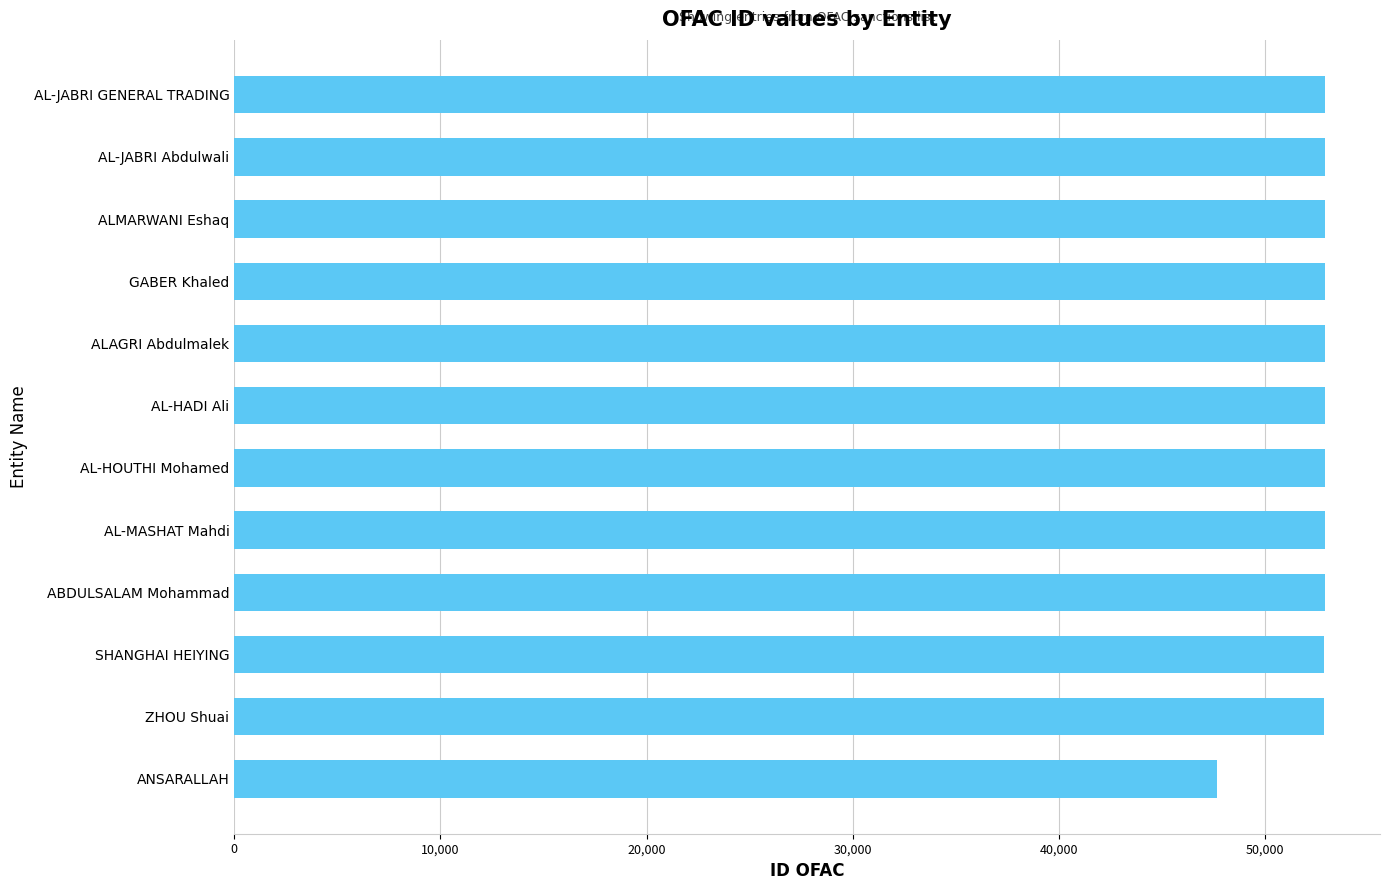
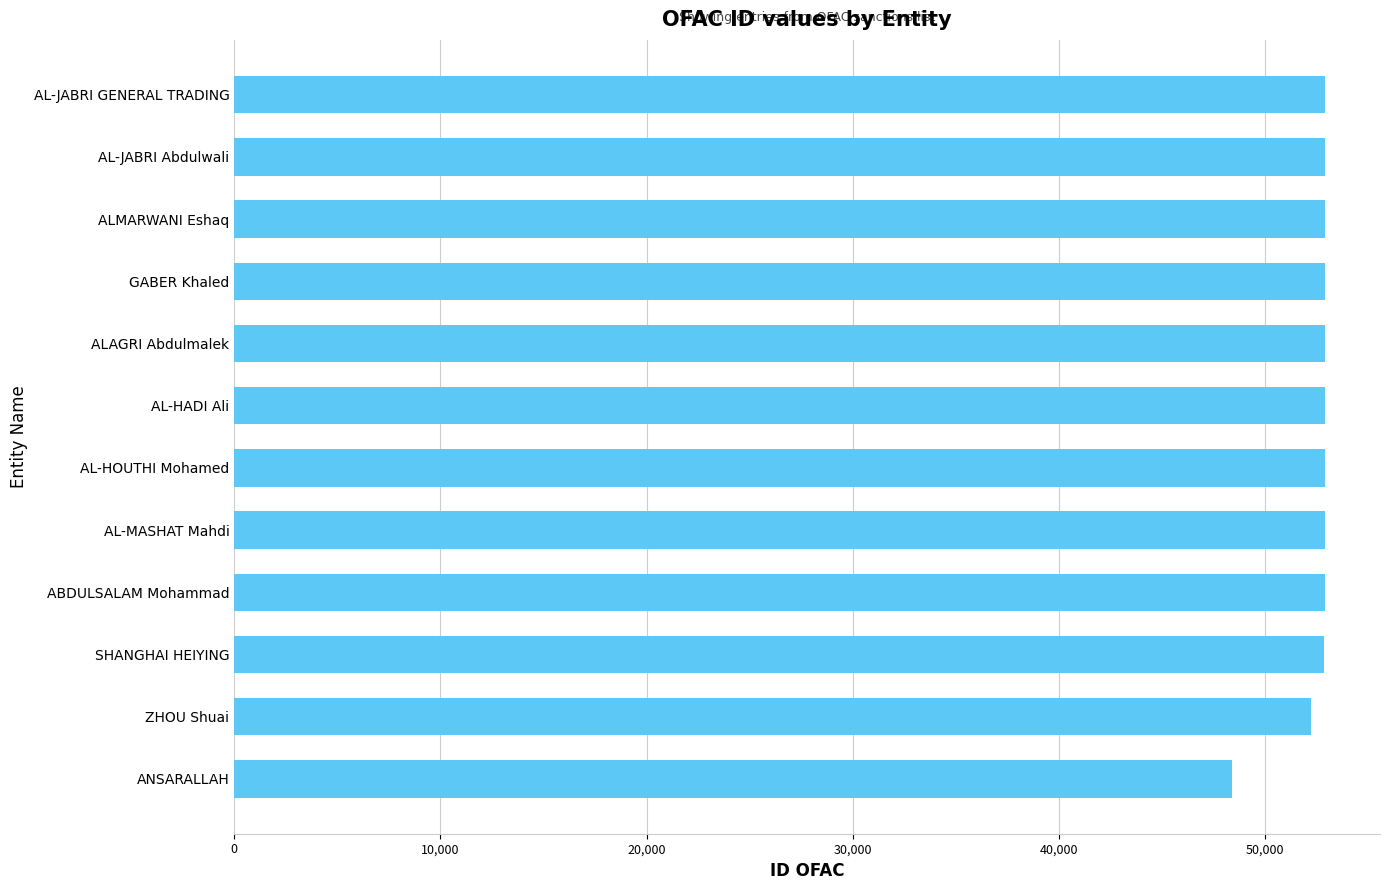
  {
    "AL-JABRI GENERAL TRADING": "52,900",
    "AL-JABRI Abdulwali": "52,900",
    "ALMARWANI Eshaq": "52,900",
    "GABER Khaled": "52,900",
    "ALAGRI Abdulmalek": "52,900",
    "AL-HADI Ali": "52,900",
    "AL-HOUTHI Mohamed": "52,900",
    "AL-MASHAT Mahdi": "52,900",
    "ABDULSALAM Mohammad": "52,900",
    "SHANGHAI HEIYING": "52,800",
-   "ZHOU Shuai": "52,800",
-   "ANSARALLAH": "47,700"
+   "ZHOU Shuai": "52,200",
+   "ANSARALLAH": "48,400"
  }
